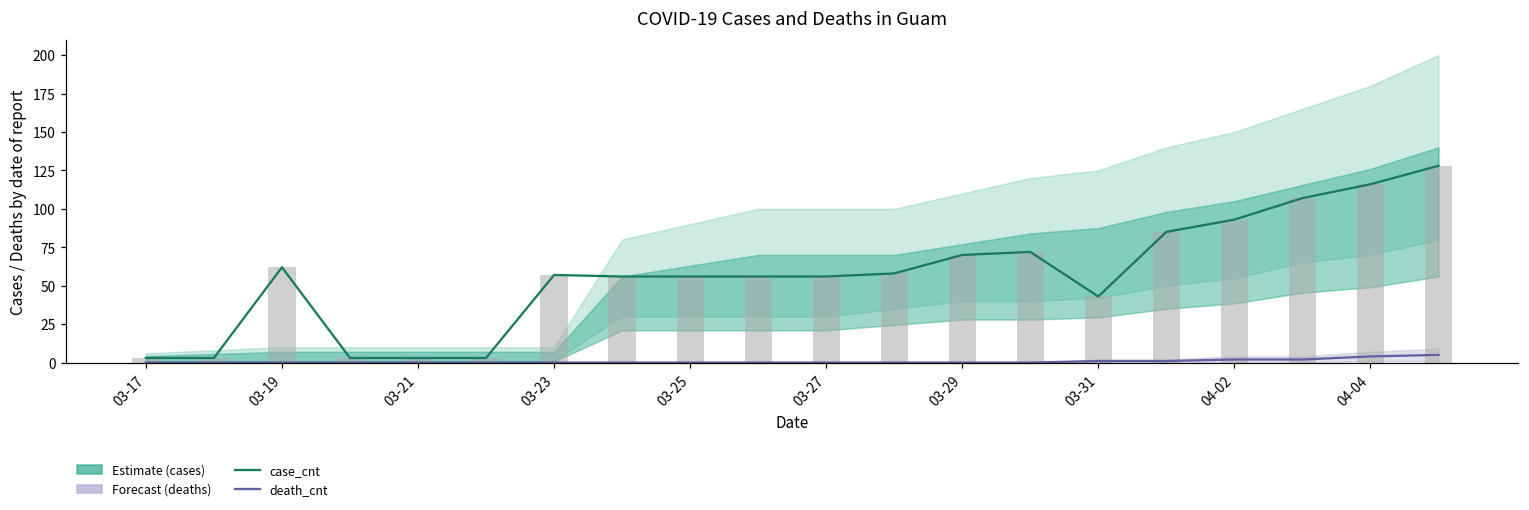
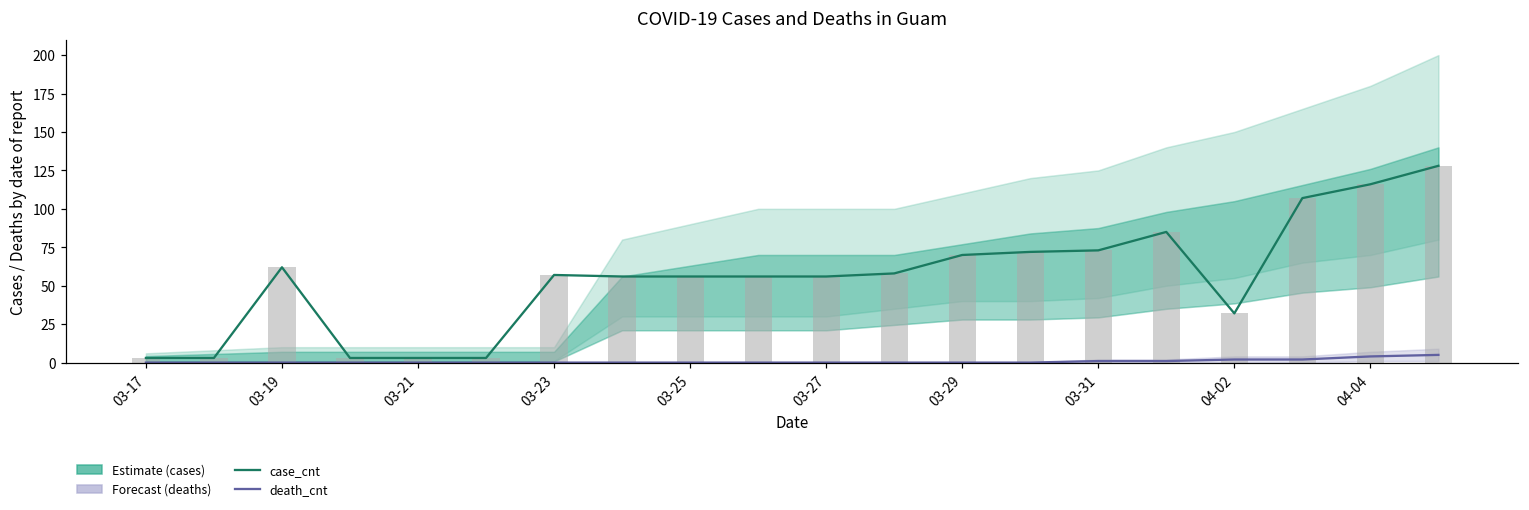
  {
    "case_cnt": {
      "03-17": 3,
      "03-19": 62,
      "03-21": 3,
      "03-23": 57,
      "03-25": 56,
      "03-27": 56,
      "03-29": 70,
-     "03-31": 43,
-     "04-02": 93,
+     "03-31": 73,
+     "04-02": 32,
      "04-04": 116
    },
    "death_cnt": {
      "04-02": 2,
      "04-04": 4
    }
  }
